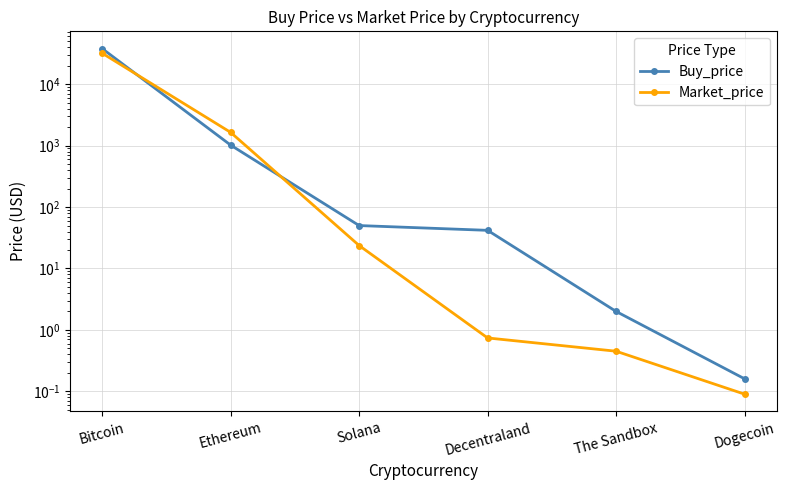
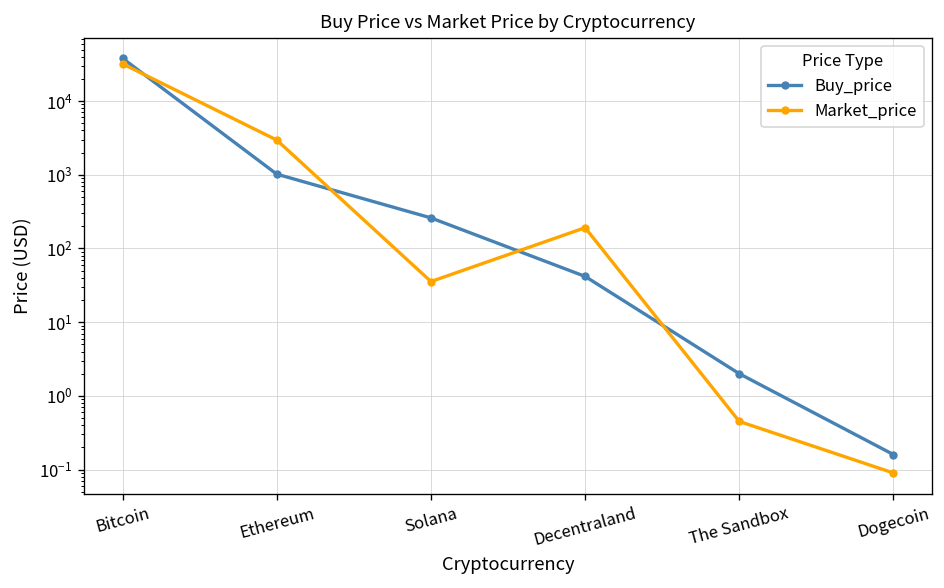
  {
    "Buy_price": {
      "Bitcoin": 40000,
      "Ethereum": 1000,
-     "Solana": 50,
+     "Solana": 260,
      "Decentraland": 40,
      "The Sandbox": 2,
      "Dogecoin": 0.16
    },
    "Market_price": {
      "Bitcoin": 30000,
-     "Ethereum": 1600,
-     "Solana": 24,
-     "Decentraland": 0.7,
+     "Ethereum": 3000,
+     "Solana": 40,
+     "Decentraland": 190,
      "The Sandbox": 0.5,
      "Dogecoin": 0.09
    }
  }
